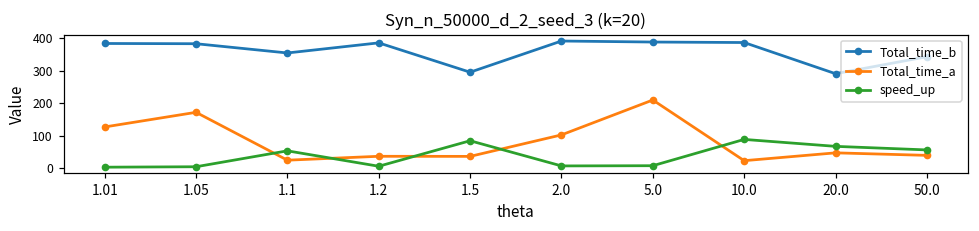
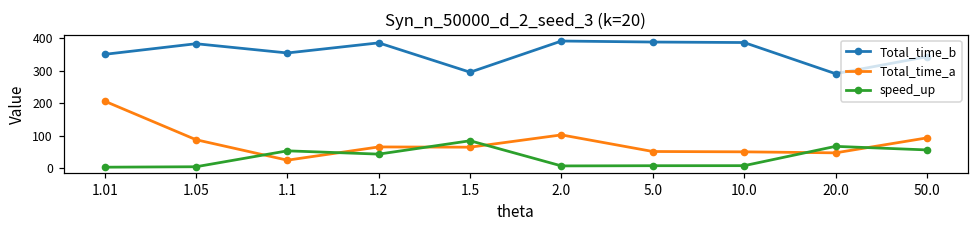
  {
    "Total_time_b": {
-     "1.01": 380,
+     "1.01": 350,
      "1.05": 380,
      "1.1": 350,
      "1.2": 390,
      "1.5": 300,
      "2.0": 390,
      "5.0": 390,
      "10.0": 390,
      "20.0": 290
    },
    "Total_time_a": {
-     "1.01": 130,
-     "1.05": 170,
+     "1.01": 210,
+     "1.05": 90,
      "1.1": 20,
-     "1.2": 40,
-     "1.5": 40,
+     "1.2": 70,
+     "1.5": 60,
      "2.0": 100,
-     "5.0": 210,
-     "10.0": 20,
+     "5.0": 50,
+     "10.0": 50,
      "20.0": 50,
-     "50.0": 40
+     "50.0": 90
    },
    "speed_up": {
      "1.01": 0,
      "1.05": 0,
      "1.1": 50,
-     "1.2": 10,
+     "1.2": 40,
      "1.5": 80,
      "2.0": 10,
      "5.0": 10,
-     "10.0": 90,
+     "10.0": 10,
      "20.0": 70,
      "50.0": 60
    }
  }
